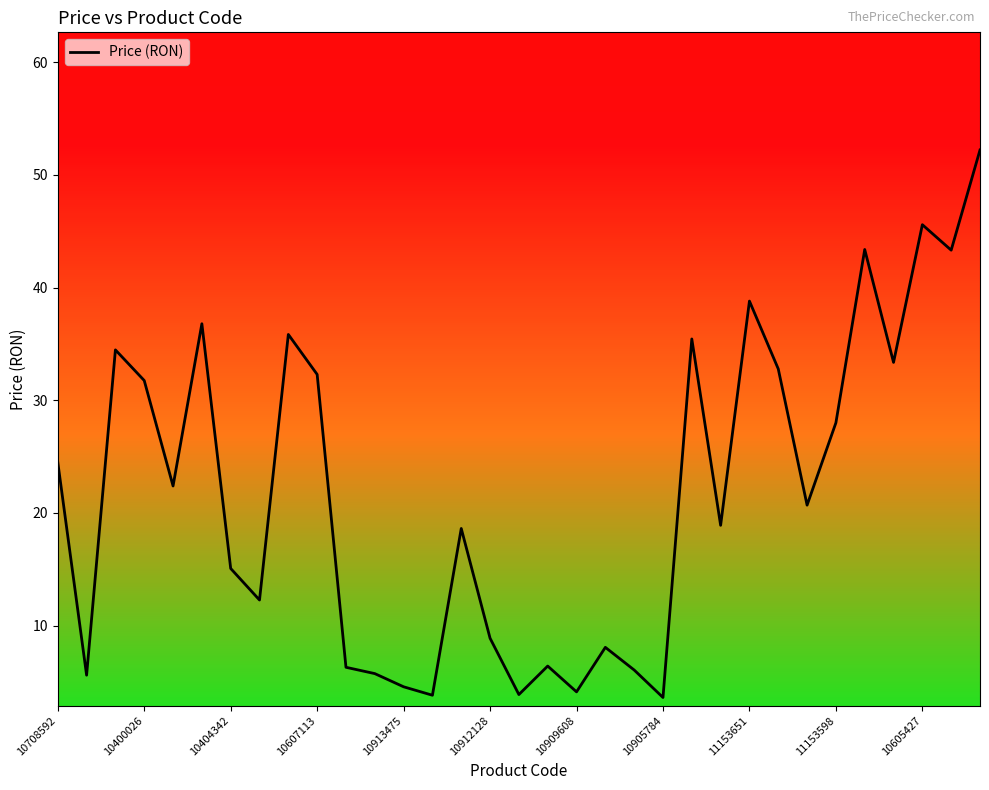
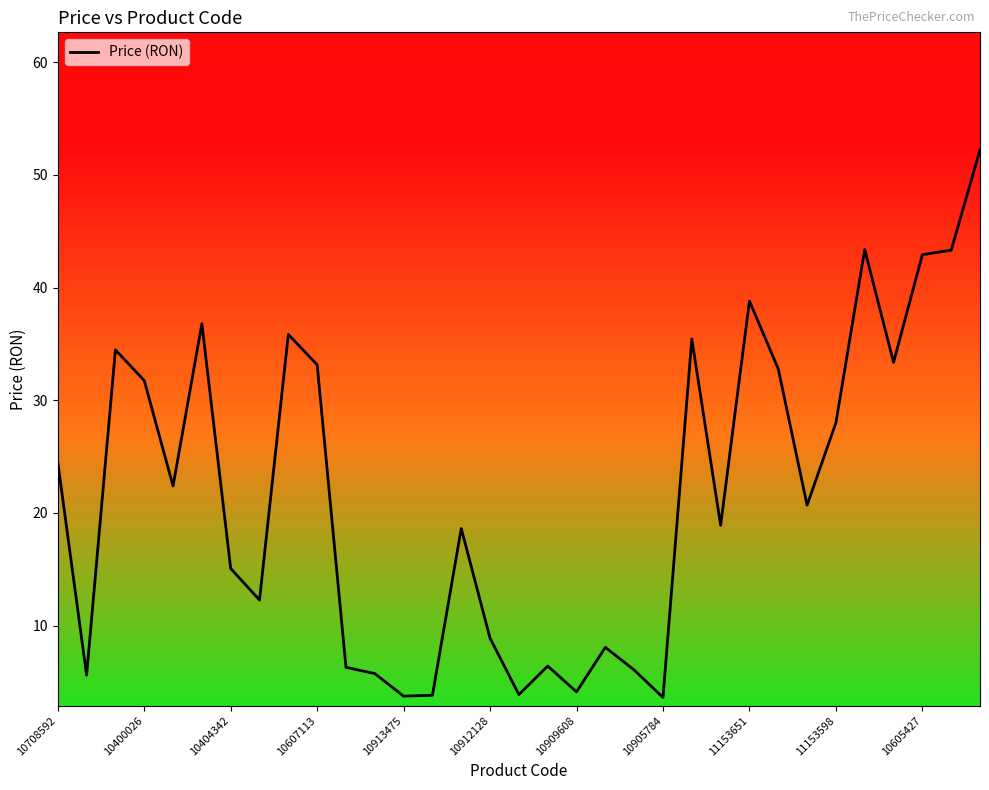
  {
    "10708592": 24.5,
    "10400026": 31.8,
    "10404342": 15.1,
-   "10607113": 32.3,
-   "10913475": 4.6,
+   "10607113": 33.2,
+   "10913475": 3.7,
    "10912128": 8.9,
    "10909608": 4.1,
    "10905784": 3.6,
    "11153651": 38.8,
    "11153598": 28.0,
-   "10605427": 45.6
+   "10605427": 42.9
  }
